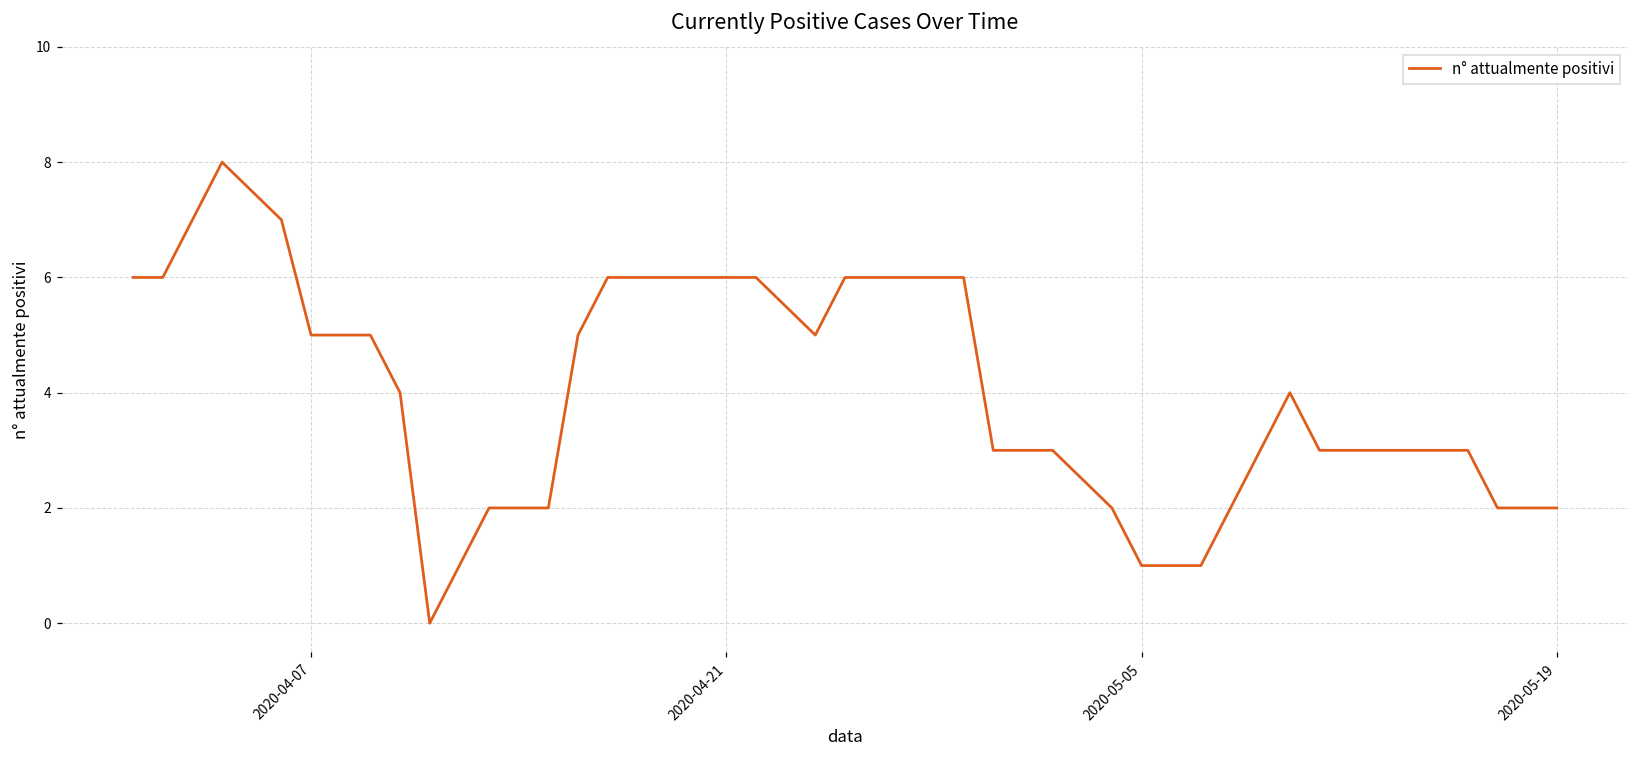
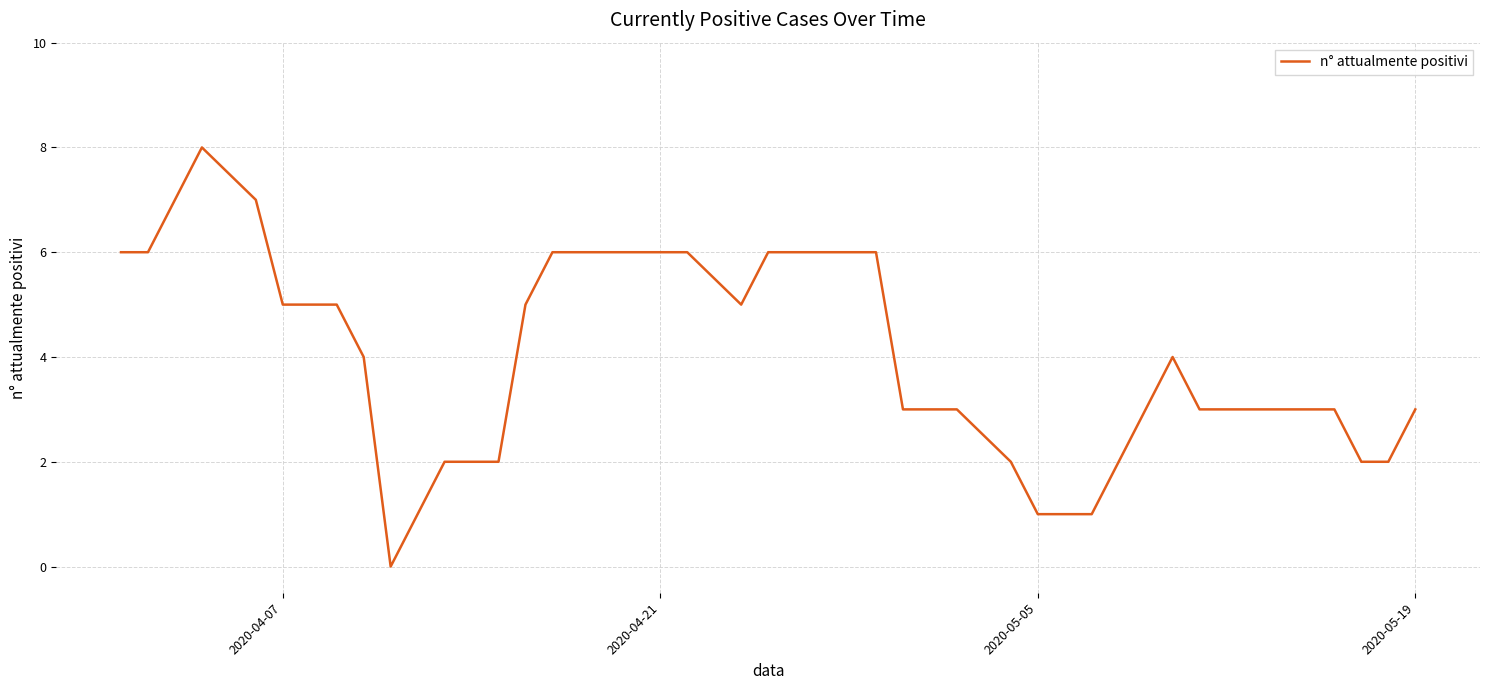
  {
    "2020-04-07": 5,
    "2020-04-21": 6,
    "2020-05-05": 1,
-   "2020-05-19": 2
+   "2020-05-19": 3
  }
